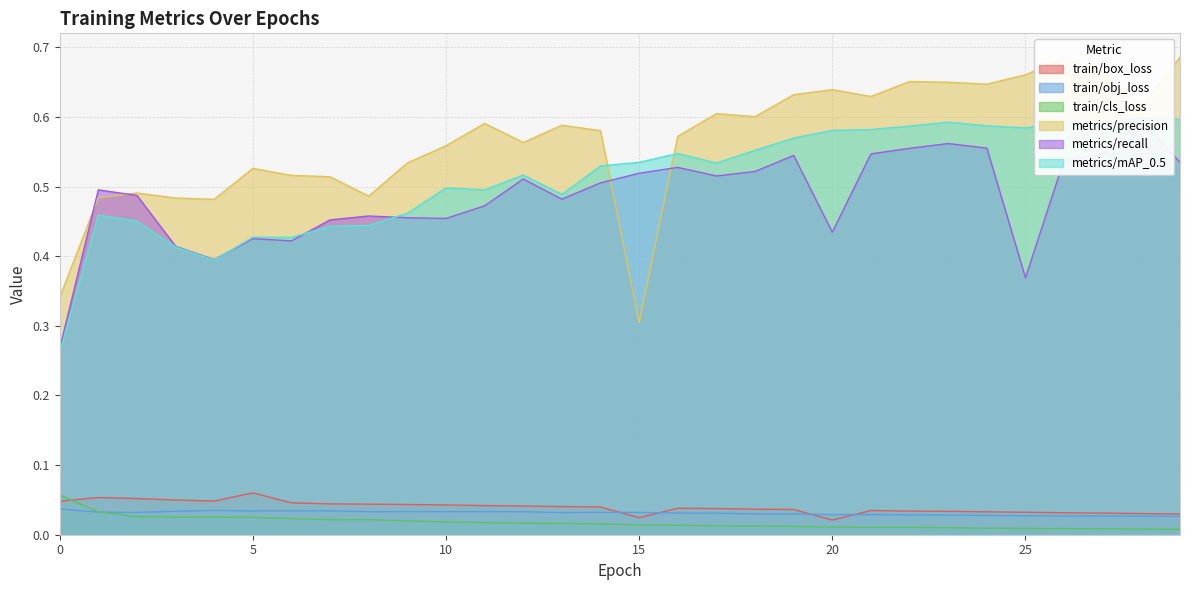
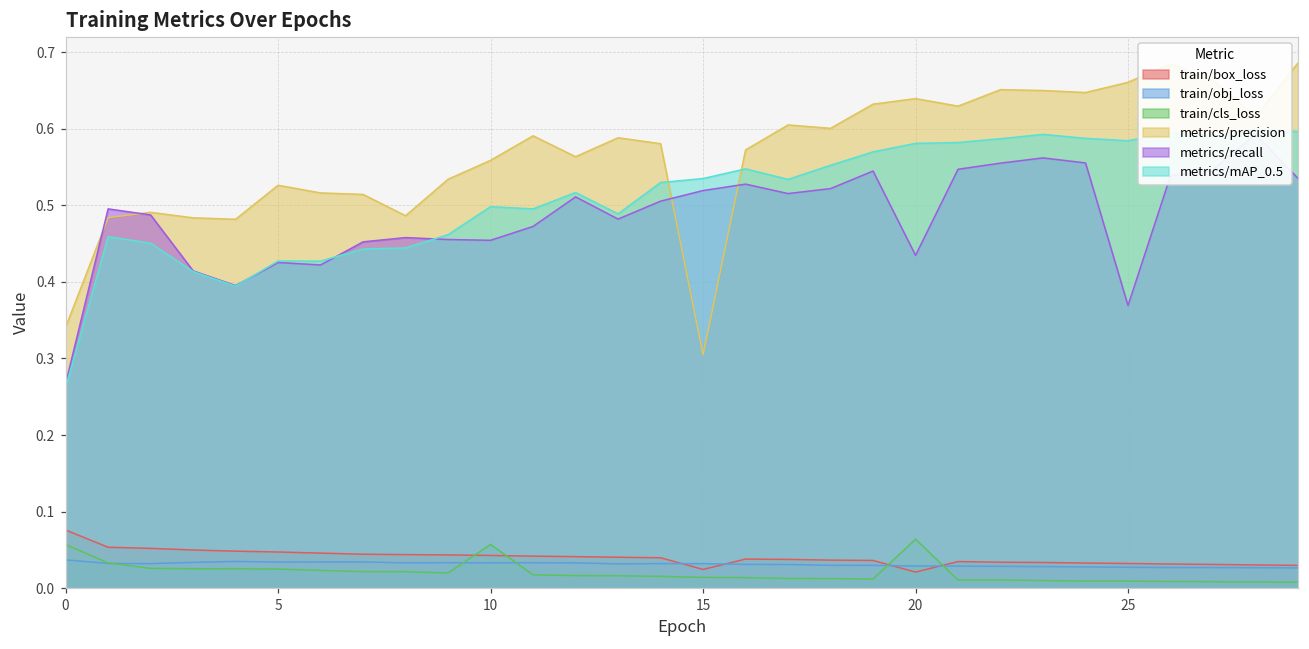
  {
    "train/box_loss": {
-     "0": 0.05,
-     "5": 0.06,
+     "0": 0.08,
+     "5": 0.05,
      "10": 0.04,
      "15": 0.02,
      "20": 0.02,
      "25": 0.03
    },
    "train/cls_loss": {
      "0": 0.06,
      "5": 0.02,
-     "10": 0.02,
+     "10": 0.06,
      "15": 0.01,
-     "20": 0.01,
+     "20": 0.06,
      "25": 0.01
    },
    "metrics/precision": {
      "0": 0.34,
      "5": 0.53,
      "10": 0.56,
      "15": 0.30,
      "20": 0.64,
      "25": 0.66
    },
    "metrics/recall": {
      "0": 0.27,
      "10": 0.45,
      "15": 0.52,
      "20": 0.43,
      "25": 0.37
    }
  }
